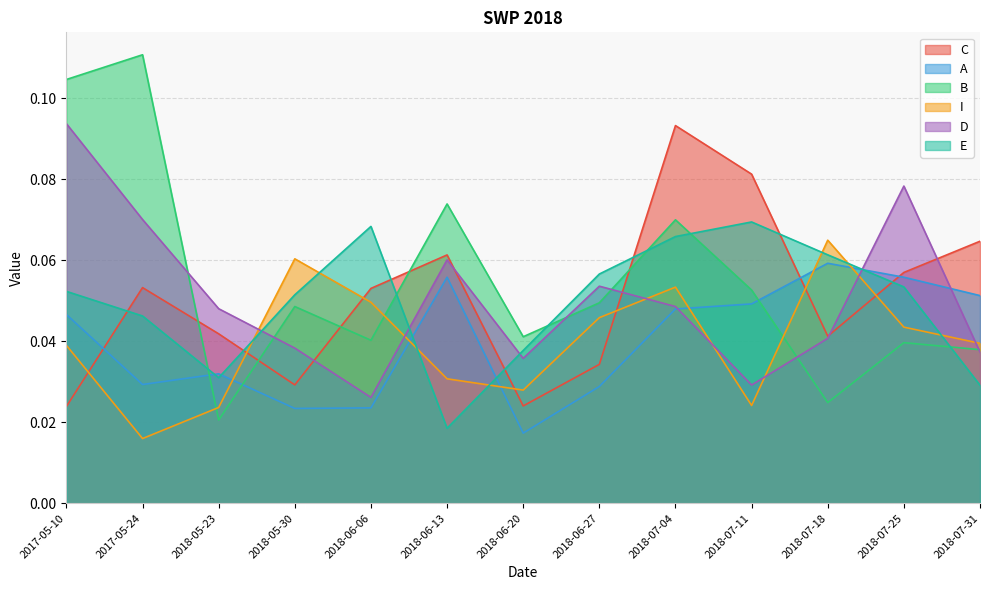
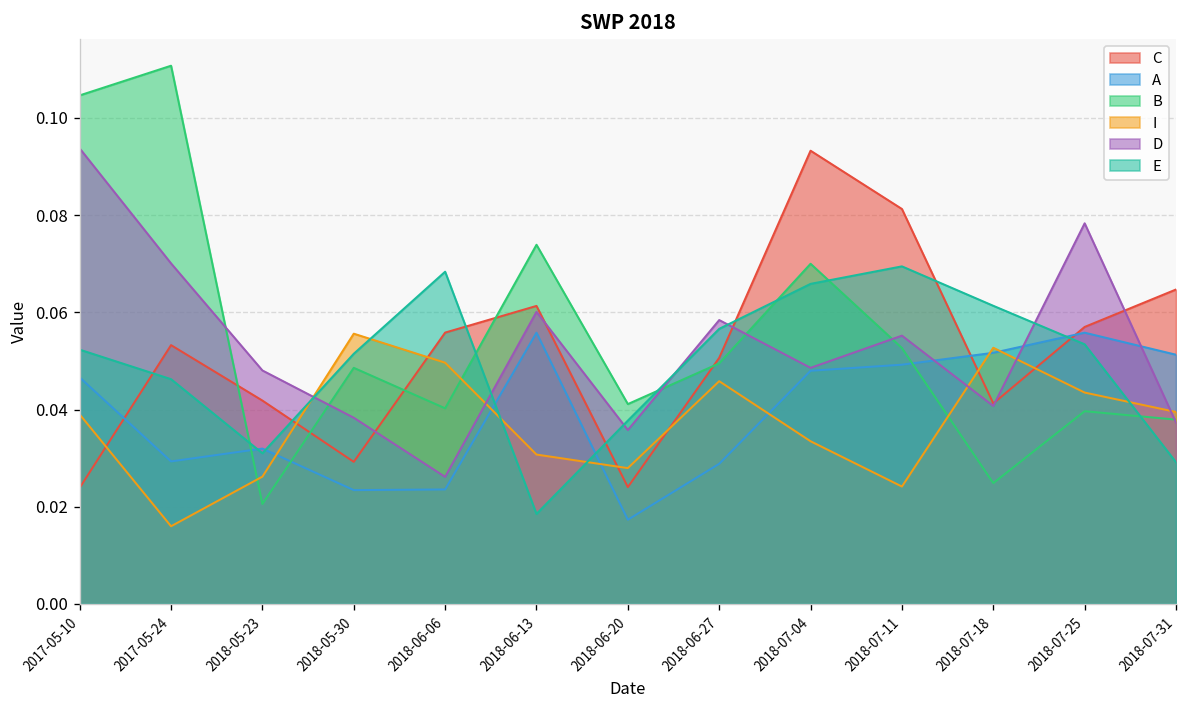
  {
    "C": {
      "2017-05-10": 0.024,
      "2017-05-24": 0.053,
      "2018-05-23": 0.042,
      "2018-05-30": 0.029,
-     "2018-06-06": 0.053,
+     "2018-06-06": 0.056,
      "2018-06-13": 0.061,
      "2018-06-20": 0.024,
-     "2018-06-27": 0.034,
+     "2018-06-27": 0.051,
      "2018-07-04": 0.093,
      "2018-07-11": 0.081,
      "2018-07-25": 0.057,
      "2018-07-31": 0.065
    },
    "A": {
      "2017-05-10": 0.047,
      "2017-05-24": 0.029,
      "2018-05-23": 0.032,
      "2018-05-30": 0.023,
      "2018-06-06": 0.024,
      "2018-06-13": 0.056,
      "2018-06-20": 0.017,
      "2018-06-27": 0.029,
      "2018-07-11": 0.049,
-     "2018-07-18": 0.059,
+     "2018-07-18": 0.052,
      "2018-07-25": 0.056,
      "2018-07-31": 0.051
    },
    "I": {
      "2017-05-10": 0.039,
      "2017-05-24": 0.016,
-     "2018-05-23": 0.024,
-     "2018-05-30": 0.060,
+     "2018-05-23": 0.026,
+     "2018-05-30": 0.056,
      "2018-06-06": 0.050,
      "2018-06-13": 0.031,
      "2018-06-20": 0.028,
      "2018-06-27": 0.046,
-     "2018-07-04": 0.053,
+     "2018-07-04": 0.033,
      "2018-07-11": 0.024,
-     "2018-07-18": 0.065,
+     "2018-07-18": 0.053,
      "2018-07-25": 0.043,
      "2018-07-31": 0.039
    },
    "D": {
      "2017-05-10": 0.094,
      "2017-05-24": 0.070,
      "2018-05-23": 0.048,
      "2018-05-30": 0.038,
      "2018-06-06": 0.026,
      "2018-06-13": 0.060,
      "2018-06-20": 0.036,
-     "2018-06-27": 0.054,
-     "2018-07-11": 0.029,
+     "2018-06-27": 0.058,
+     "2018-07-11": 0.055,
      "2018-07-25": 0.078
    }
  }
